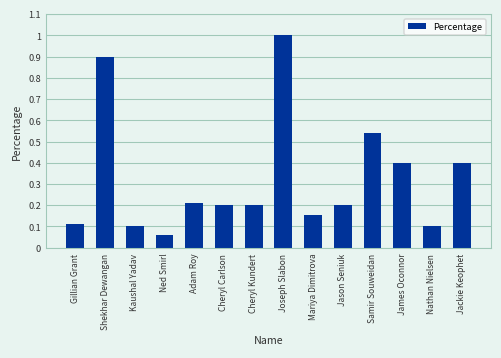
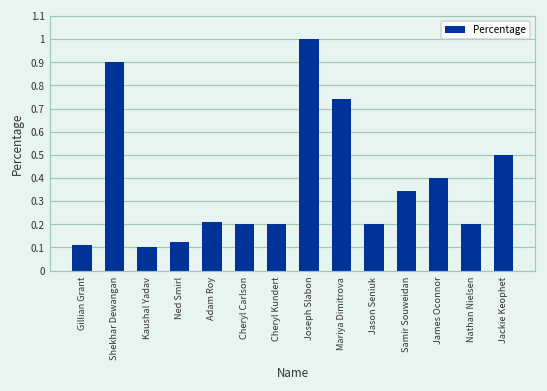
  {
    "Gillian Grant": 0.11,
    "Shekhar Dewangan": 0.90,
    "Kaushal Yadav": 0.10,
-   "Ned Smirl": 0.06,
+   "Ned Smirl": 0.13,
    "Adam Roy": 0.21,
    "Cheryl Carlson": 0.20,
    "Cheryl Kundert": 0.20,
    "Joseph Slabon": 1.00,
-   "Mariya Dimitrova": 0.15,
+   "Mariya Dimitrova": 0.74,
    "Jason Seniuk": 0.20,
-   "Samir Souweidan": 0.54,
+   "Samir Souweidan": 0.34,
    "James Oconnor": 0.40,
-   "Nathan Nielsen": 0.1,
-   "Jackie Keophet": 0.4
+   "Nathan Nielsen": 0.2,
+   "Jackie Keophet": 0.5
  }
